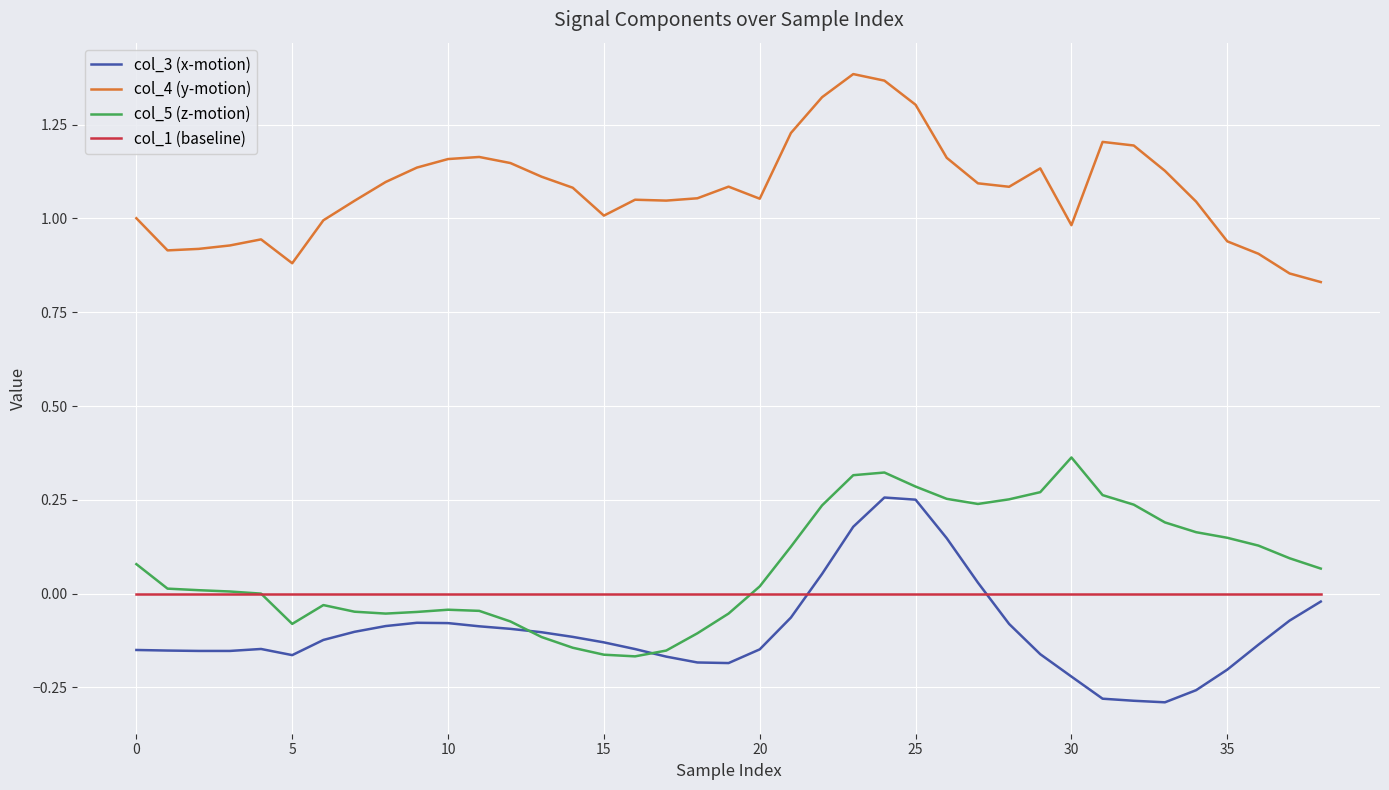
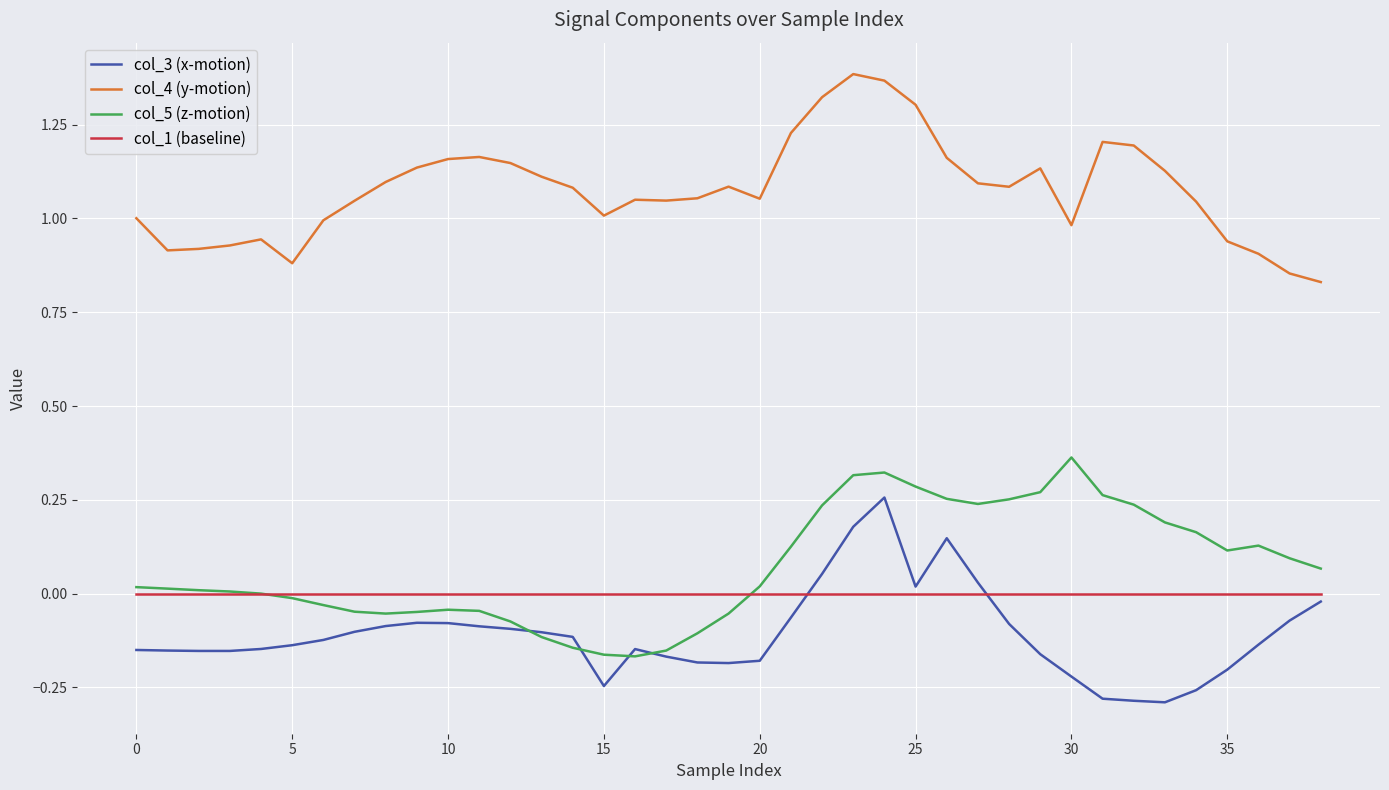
  {
    "col_3 (x-motion)": {
      "0": -0.15,
-     "5": -0.16,
+     "5": -0.14,
      "10": -0.08,
-     "15": -0.13,
-     "20": -0.15,
-     "25": 0.25,
+     "15": -0.25,
+     "20": -0.18,
+     "25": 0.02,
      "30": -0.22,
      "35": -0.20
    },
    "col_4 (y-motion)": {
      "0": 1.00,
      "5": 0.88,
      "10": 1.16,
      "15": 1.01,
      "20": 1.05,
      "25": 1.30,
      "30": 0.98,
      "35": 0.94
    },
    "col_5 (z-motion)": {
-     "0": 0.08,
-     "5": -0.08,
+     "0": 0.02,
+     "5": -0.01,
      "10": -0.04,
      "15": -0.16,
      "20": 0.02,
      "25": 0.29,
      "30": 0.36,
-     "35": 0.15
+     "35": 0.11
    },
    "col_1 (baseline)": {
      "0": 0.00,
      "5": 0.00,
      "10": 0.00,
      "15": 0.00,
      "20": 0.00,
      "25": 0.00,
      "30": 0.00,
      "35": 0.00
    }
  }
